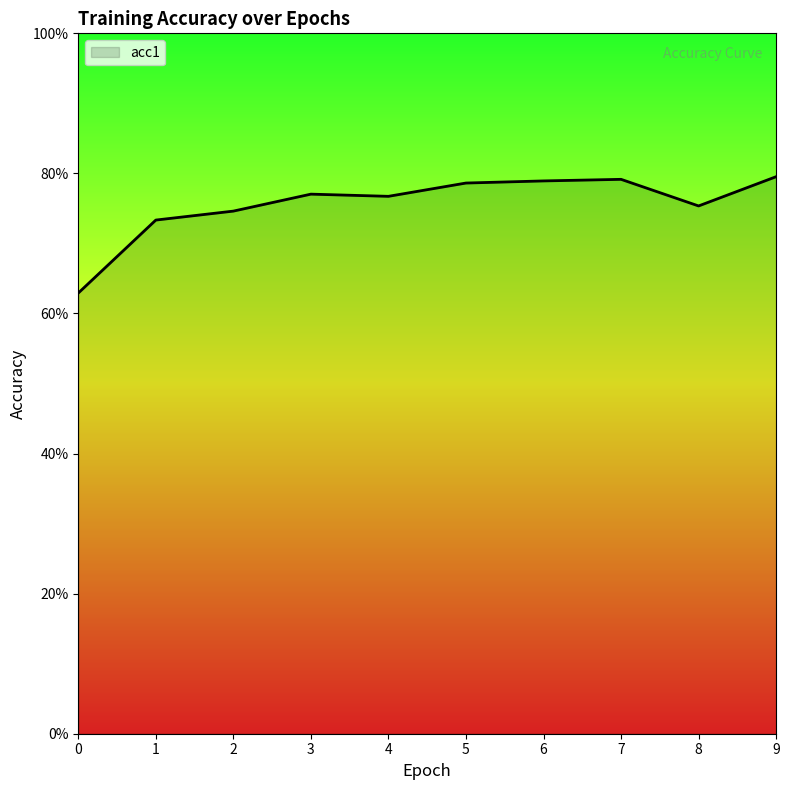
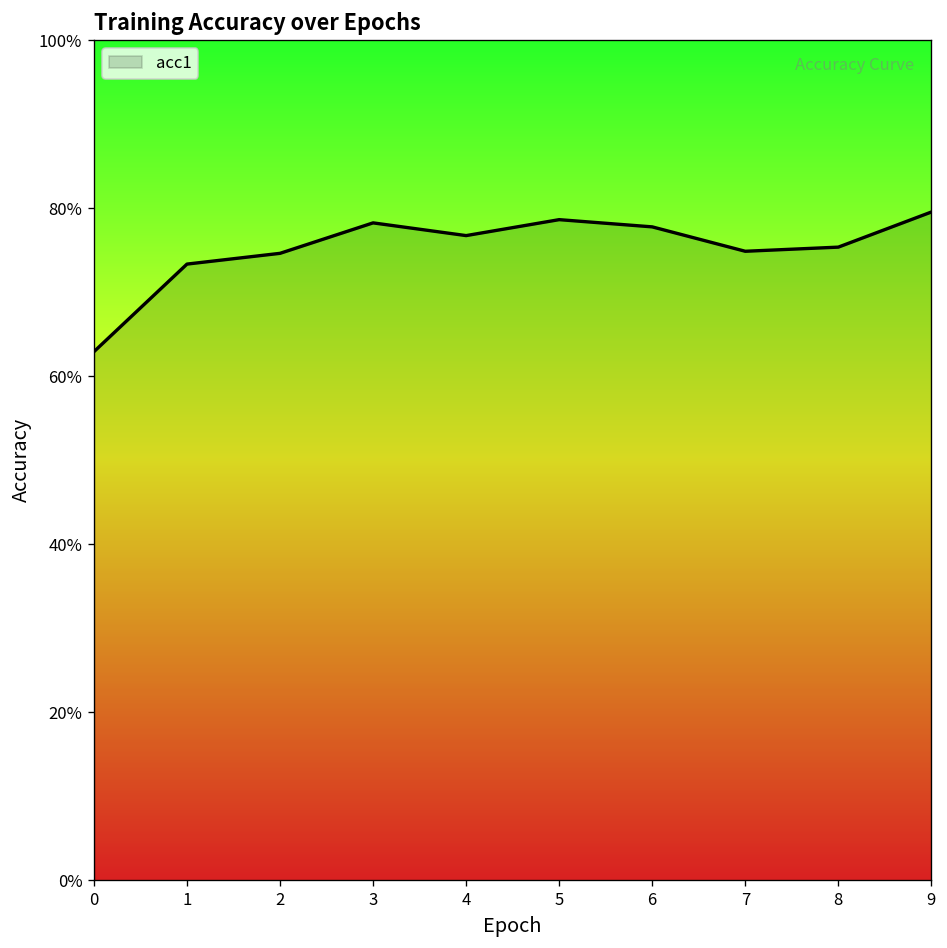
  {
    "0": "63%",
    "1": "73%",
    "2": "75%",
-   "3": "77%",
+   "3": "78%",
    "4": "77%",
    "5": "79%",
-   "6": "79%",
-   "7": "79%",
+   "6": "78%",
+   "7": "75%",
    "8": "75%",
    "9": "80%"
  }
